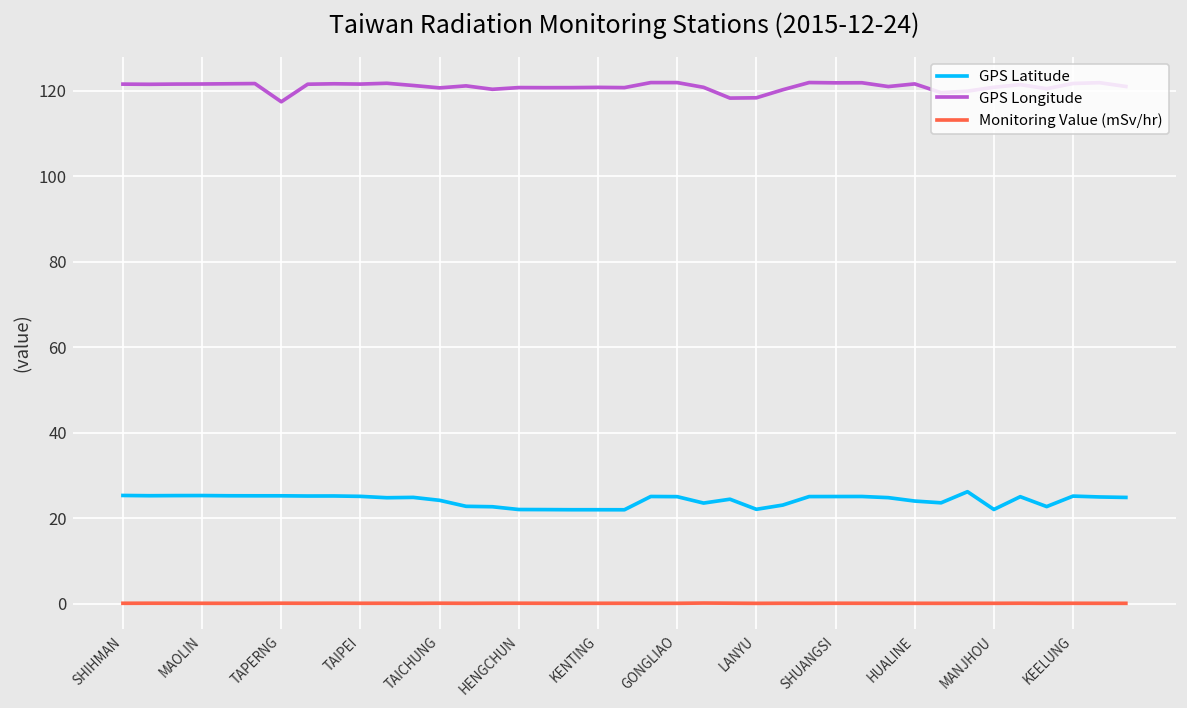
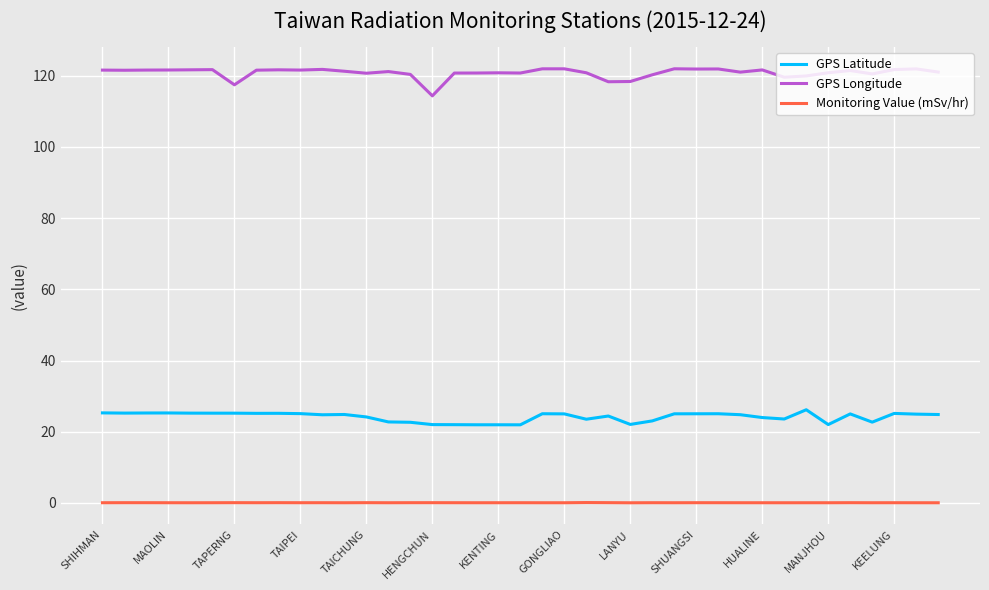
  {
    "GPS Latitude": {
      "SHIHMAN": 25,
      "MAOLIN": 25,
      "TAPERNG": 25,
      "TAIPEI": 25,
      "TAICHUNG": 24,
      "HENGCHUN": 22,
      "KENTING": 22,
      "GONGLIAO": 25,
      "LANYU": 22,
      "SHUANGSI": 25,
      "HUALINE": 24,
      "MANJHOU": 22,
      "KEELUNG": 25
    },
    "GPS Longitude": {
      "SHIHMAN": 122,
      "MAOLIN": 122,
      "TAPERNG": 117,
      "TAIPEI": 122,
      "TAICHUNG": 121,
-     "HENGCHUN": 121,
+     "HENGCHUN": 114,
      "KENTING": 121,
      "GONGLIAO": 122,
      "LANYU": 118,
      "SHUANGSI": 122,
      "HUALINE": 122
    },
    "Monitoring Value (mSv/hr)": {
      "SHIHMAN": 0,
      "MAOLIN": 0,
      "TAPERNG": 0,
      "TAIPEI": 0,
      "TAICHUNG": 0,
      "HENGCHUN": 0,
      "KENTING": 0,
      "GONGLIAO": 0,
      "LANYU": 0,
      "SHUANGSI": 0,
      "HUALINE": 0,
      "MANJHOU": 0,
      "KEELUNG": 0
    }
  }
